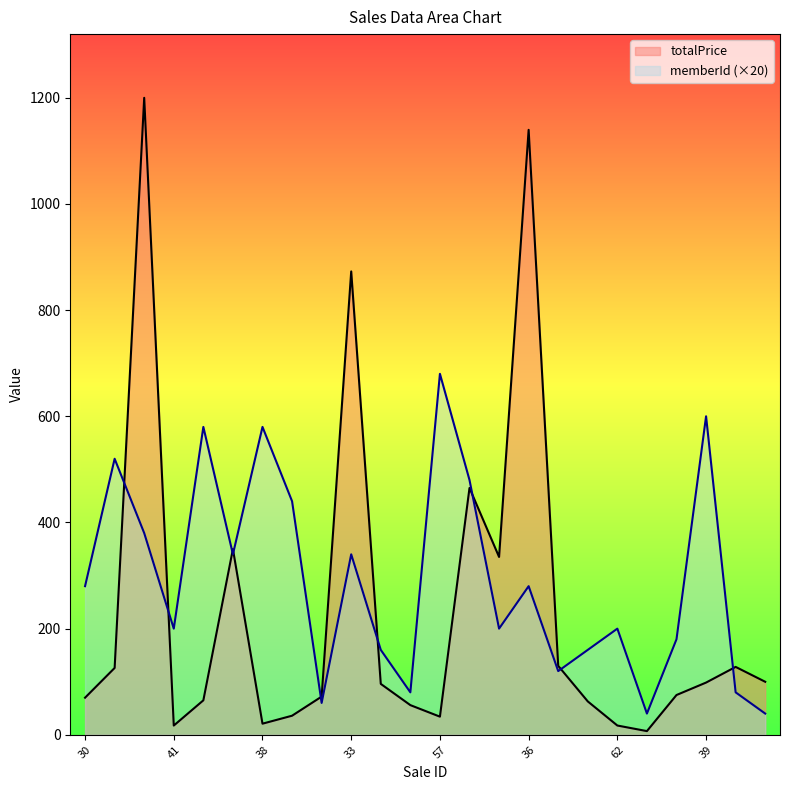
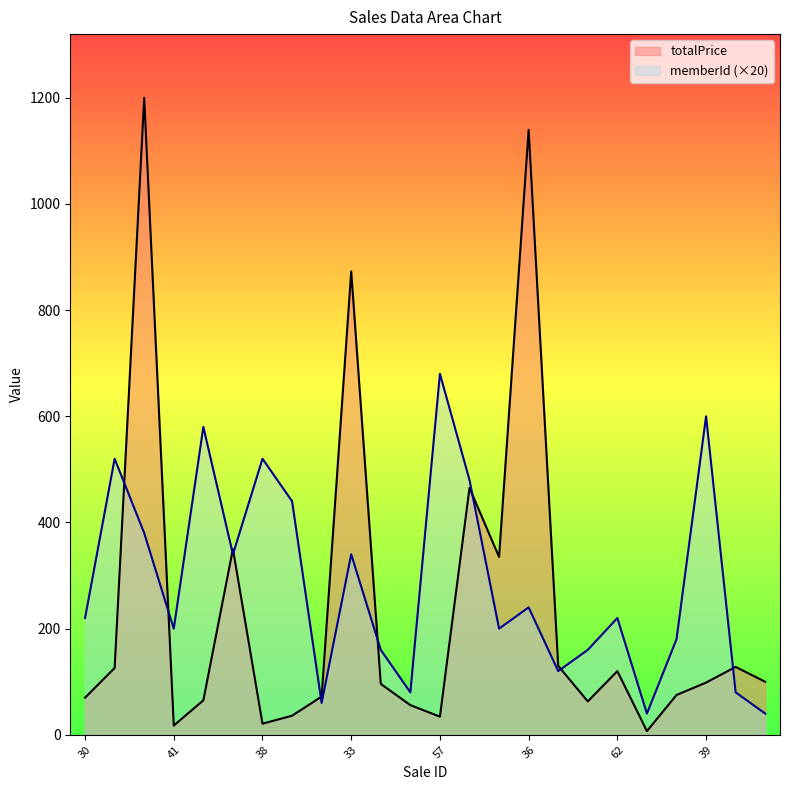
  {
    "totalPrice": {
      "30": 70,
      "41": 20,
      "38": 20,
      "33": 870,
      "57": 30,
      "36": 1140,
-     "62": 20,
+     "62": 120,
      "39": 100
    },
    "memberId (×20)": {
-     "30": 280,
+     "30": 220,
      "41": 200,
-     "38": 580,
+     "38": 520,
      "33": 340,
      "57": 680,
-     "36": 280,
-     "62": 200,
+     "36": 240,
+     "62": 220,
      "39": 600
    }
  }
